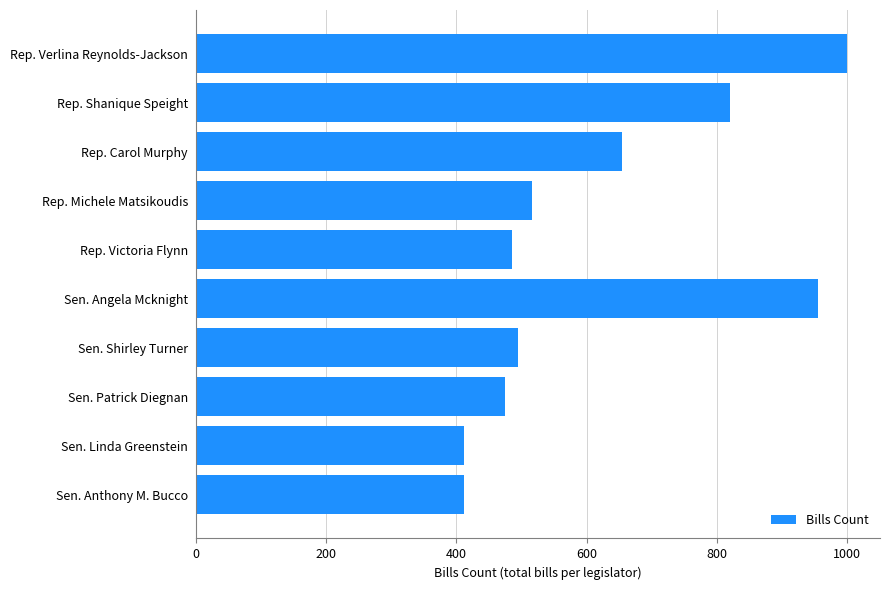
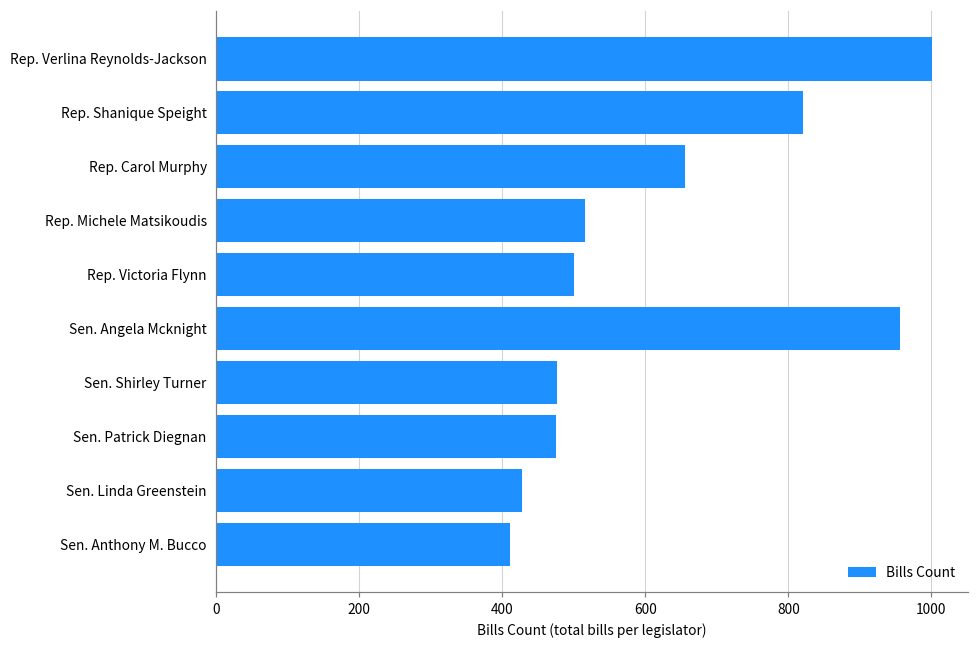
  {
    "Rep. Verlina Reynolds-Jackson": 1000,
    "Rep. Shanique Speight": 820,
    "Rep. Carol Murphy": 660,
    "Rep. Michele Matsikoudis": 520,
-   "Rep. Victoria Flynn": 490,
+   "Rep. Victoria Flynn": 500,
    "Sen. Angela Mcknight": 960,
-   "Sen. Shirley Turner": 490,
+   "Sen. Shirley Turner": 480,
    "Sen. Patrick Diegnan": 480,
-   "Sen. Linda Greenstein": 410,
+   "Sen. Linda Greenstein": 430,
    "Sen. Anthony M. Bucco": 410
  }
